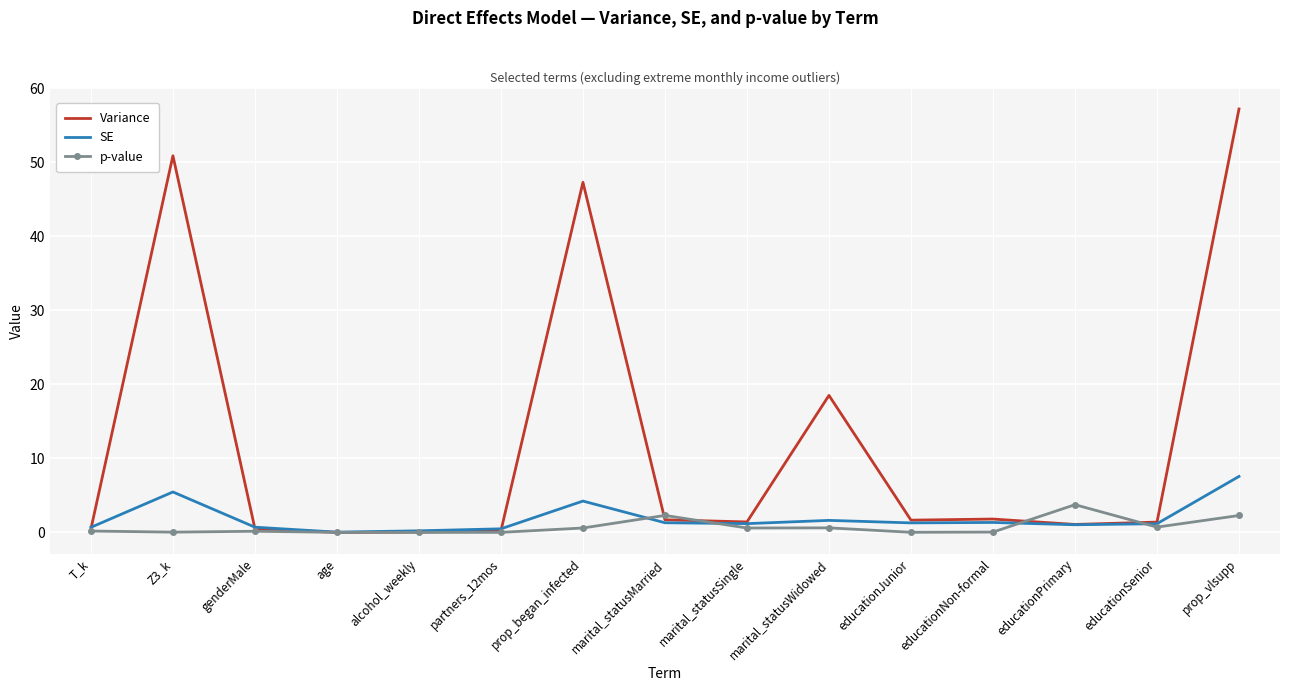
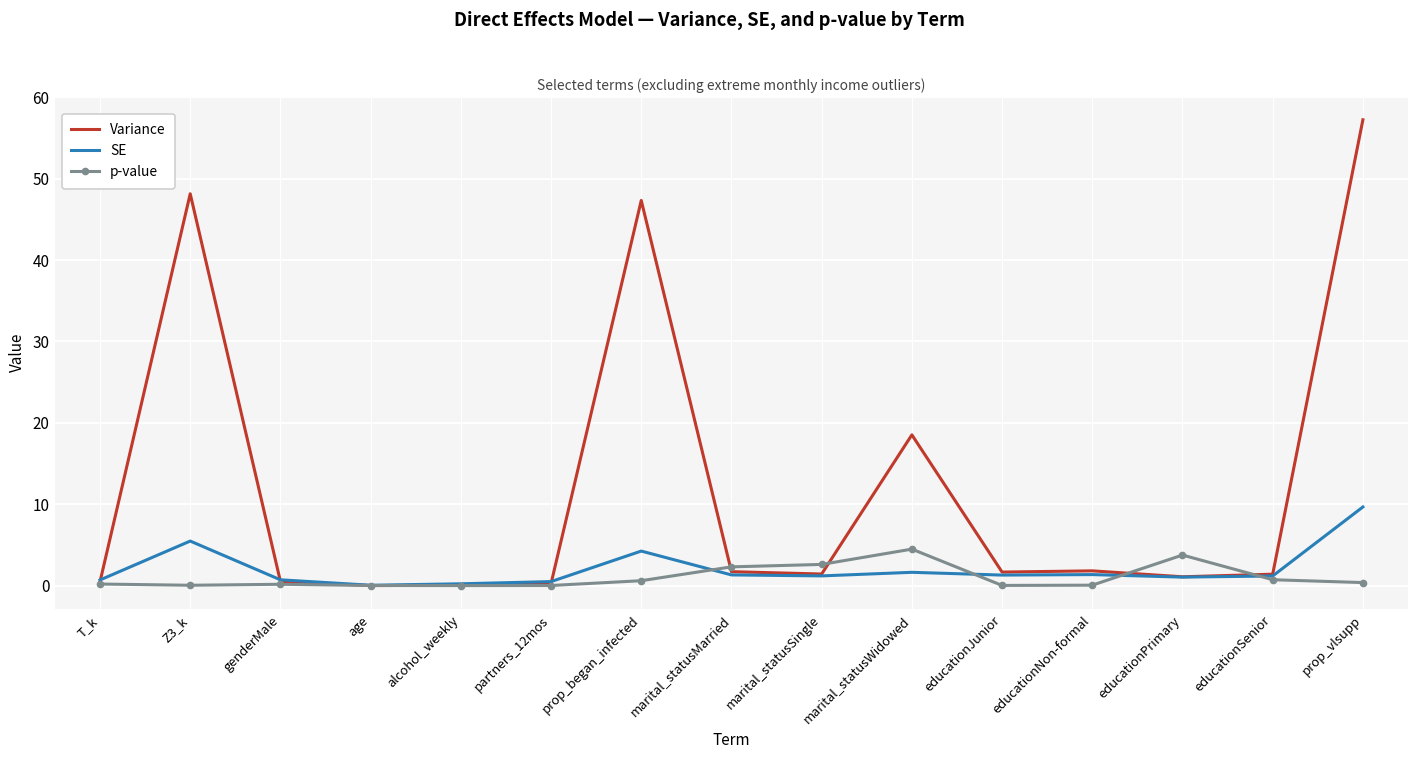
  {
    "Variance": {
-     "Z3_k": 51,
+     "Z3_k": 48,
      "prop_began_infected": 47,
      "marital_statusMarried": 2,
      "marital_statusWidowed": 19,
      "educationJunior": 2,
      "educationNon-formal": 2,
      "prop_vlsupp": 57
    },
    "SE": {
      "Z3_k": 5,
      "prop_began_infected": 4,
      "marital_statusMarried": 1,
      "marital_statusWidowed": 2,
      "educationJunior": 1,
      "educationNon-formal": 1,
-     "prop_vlsupp": 8
+     "prop_vlsupp": 10
    },
    "p-value": {
      "Z3_k": 0,
      "genderMale": 0,
      "prop_began_infected": 1,
      "marital_statusMarried": 2,
-     "marital_statusSingle": 1,
-     "marital_statusWidowed": 1,
+     "marital_statusSingle": 3,
+     "marital_statusWidowed": 4,
      "educationJunior": 0,
      "educationNon-formal": 0,
      "educationPrimary": 4,
      "educationSenior": 1,
-     "prop_vlsupp": 2
+     "prop_vlsupp": 0
    }
  }
